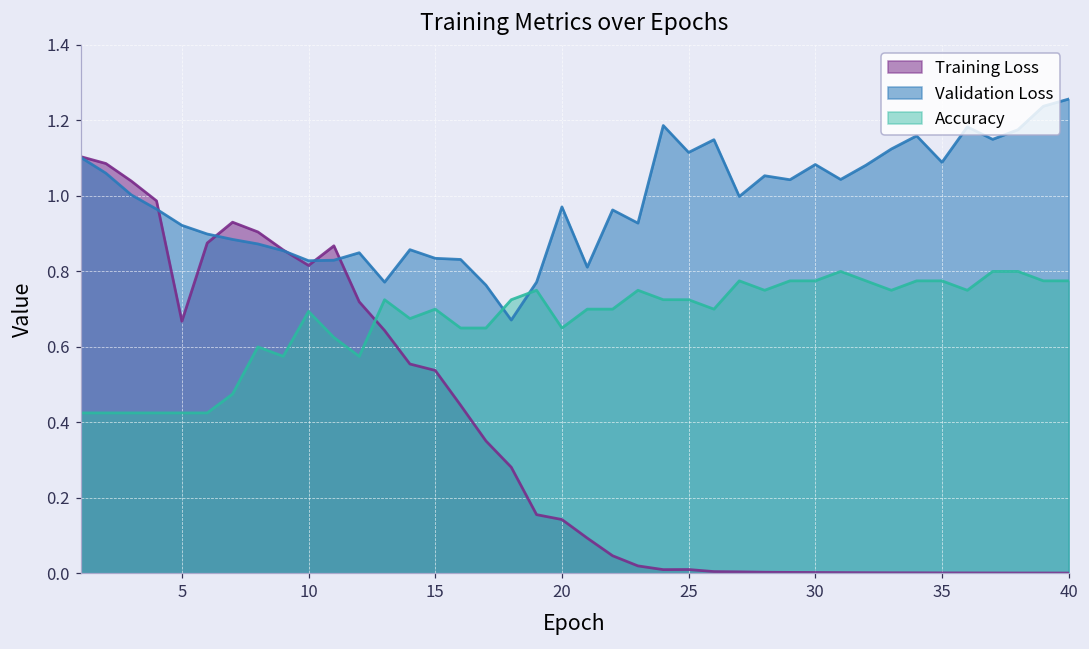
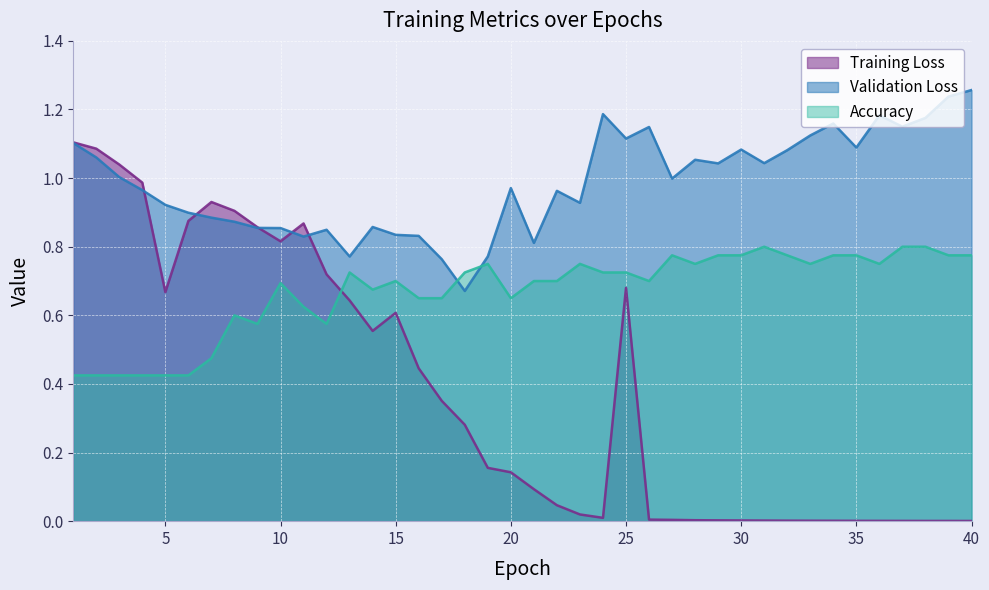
  {
    "Training Loss": {
      "5": 0.67,
      "10": 0.82,
-     "15": 0.54,
+     "15": 0.61,
      "20": 0.14,
-     "25": 0.01,
+     "25": 0.68,
      "30": 0.00,
      "35": 0.00,
      "40": 0.00
    },
    "Validation Loss": {
      "5": 0.92,
-     "10": 0.83,
+     "10": 0.85,
      "15": 0.83,
      "20": 0.97,
      "25": 1.12,
      "30": 1.08,
      "35": 1.09,
      "40": 1.26
    },
    "Accuracy": {
      "5": 0.43,
      "10": 0.69,
      "15": 0.70,
      "20": 0.65,
      "25": 0.73,
      "30": 0.78,
      "35": 0.78,
      "40": 0.78
    }
  }
